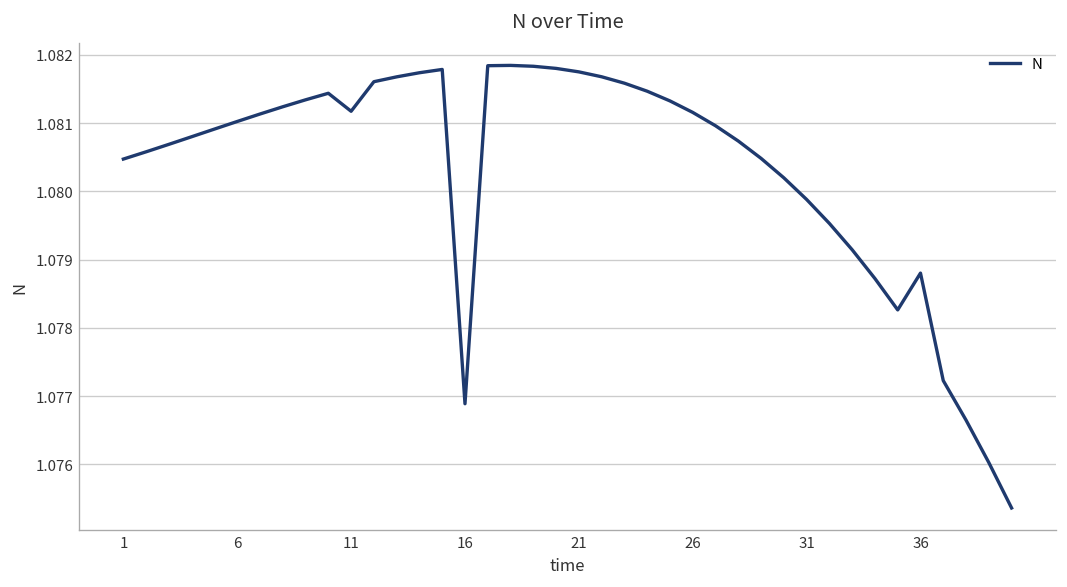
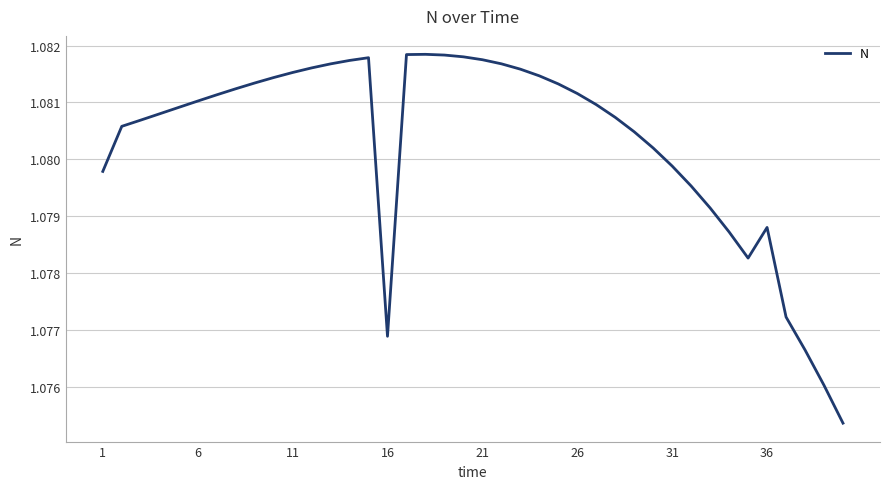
  {
-   "1": 1.0805,
+   "1": 1.0798,
    "6": 1.0810,
-   "11": 1.0812,
+   "11": 1.0815,
    "16": 1.0769,
    "21": 1.0818,
    "26": 1.0812,
    "31": 1.0799,
    "36": 1.0788
  }
